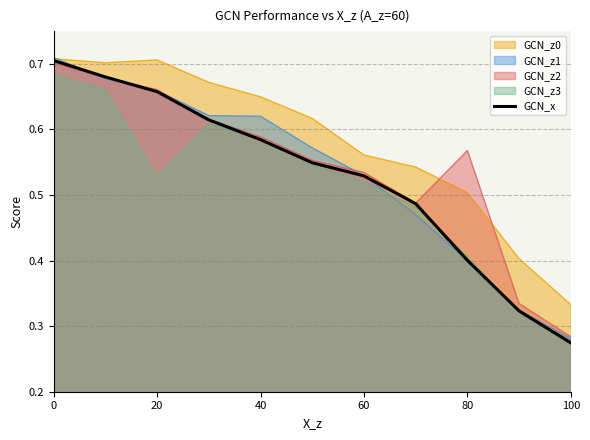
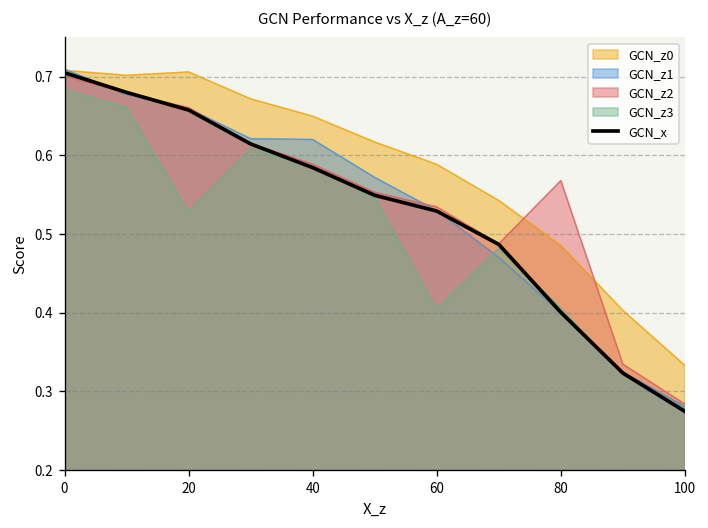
  {
    "GCN_z0": {
      "20": 0.71,
      "40": 0.65,
-     "60": 0.56,
-     "80": 0.50,
+     "60": 0.59,
+     "80": 0.49,
      "100": 0.33
    },
    "GCN_z1": {
      "40": 0.62
    },
    "GCN_z2": {
      "60": 0.53,
      "80": 0.57
    },
    "GCN_z3": {
      "0": 0.68,
      "20": 0.53,
-     "60": 0.52,
+     "60": 0.40,
      "80": 0.41
    },
    "GCN_x": {
      "100": 0.27
    }
  }
